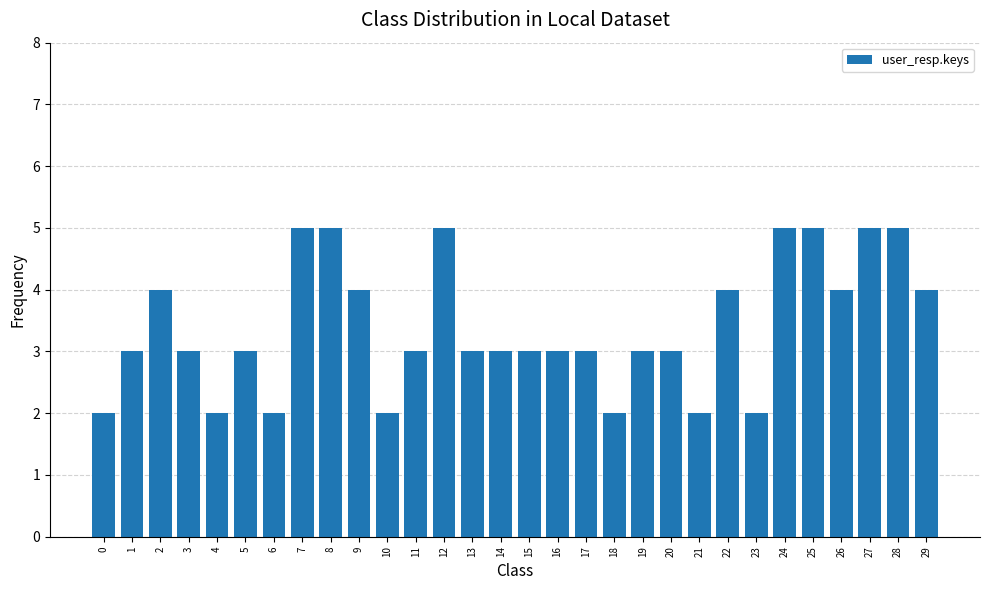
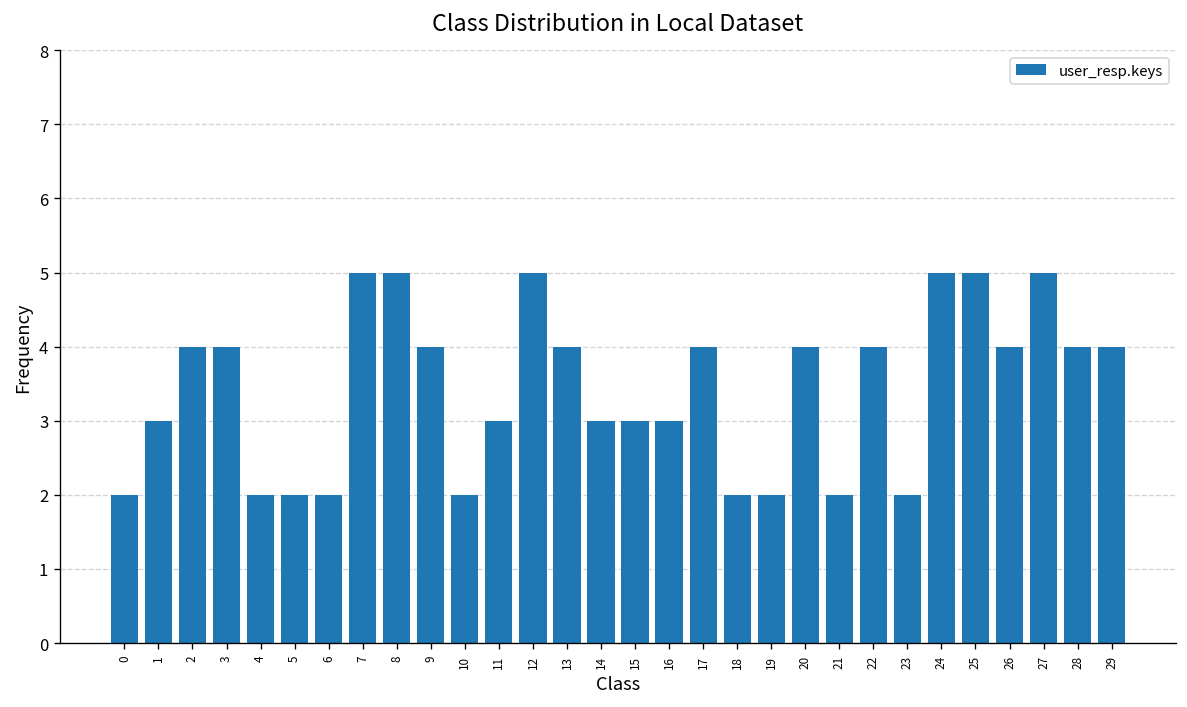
  {
    "0": 2,
    "1": 3,
    "2": 4,
-   "3": 3,
+   "3": 4,
    "4": 2,
-   "5": 3,
+   "5": 2,
    "6": 2,
    "7": 5,
    "8": 5,
    "9": 4,
    "10": 2,
    "11": 3,
    "12": 5,
-   "13": 3,
+   "13": 4,
    "14": 3,
    "15": 3,
    "16": 3,
-   "17": 3,
+   "17": 4,
    "18": 2,
-   "19": 3,
-   "20": 3,
+   "19": 2,
+   "20": 4,
    "21": 2,
    "22": 4,
    "23": 2,
    "24": 5,
    "25": 5,
    "26": 4,
    "27": 5,
-   "28": 5,
+   "28": 4,
    "29": 4
  }
